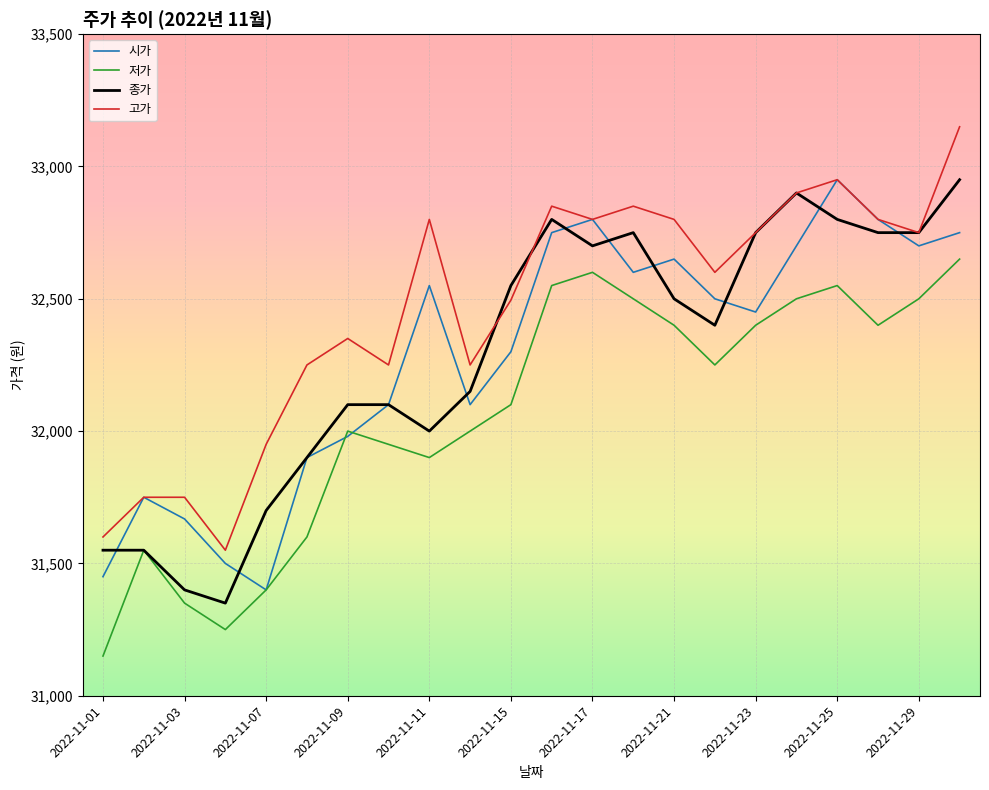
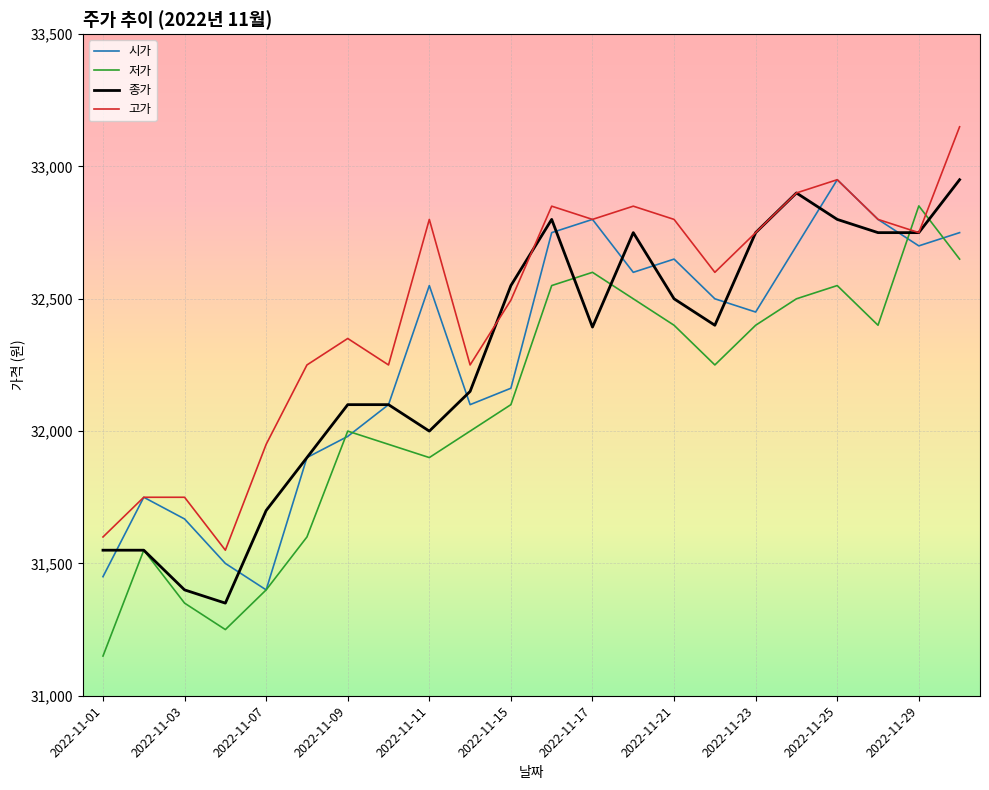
  {
    "시가": {
      "2022-11-01": "31,450",
      "2022-11-03": "31,670",
      "2022-11-09": "31,980",
      "2022-11-11": "32,550",
-     "2022-11-15": "32,300",
+     "2022-11-15": "32,160",
      "2022-11-21": "32,650",
      "2022-11-23": "32,450",
      "2022-11-29": "32,700"
    },
    "저가": {
      "2022-11-01": "31,150",
      "2022-11-03": "31,350",
      "2022-11-09": "32,000",
      "2022-11-11": "31,900",
      "2022-11-15": "32,100",
      "2022-11-17": "32,600",
      "2022-11-21": "32,400",
      "2022-11-23": "32,400",
      "2022-11-25": "32,550",
-     "2022-11-29": "32,500"
+     "2022-11-29": "32,850"
    },
    "종가": {
      "2022-11-01": "31,550",
      "2022-11-03": "31,400",
      "2022-11-07": "31,700",
      "2022-11-09": "32,100",
      "2022-11-11": "32,000",
      "2022-11-15": "32,550",
-     "2022-11-17": "32,700",
+     "2022-11-17": "32,390",
      "2022-11-21": "32,500",
      "2022-11-25": "32,800"
    },
    "고가": {
      "2022-11-01": "31,600",
      "2022-11-03": "31,750",
      "2022-11-07": "31,950",
      "2022-11-09": "32,350",
      "2022-11-11": "32,800",
      "2022-11-15": "32,500",
      "2022-11-21": "32,800"
    }
  }
